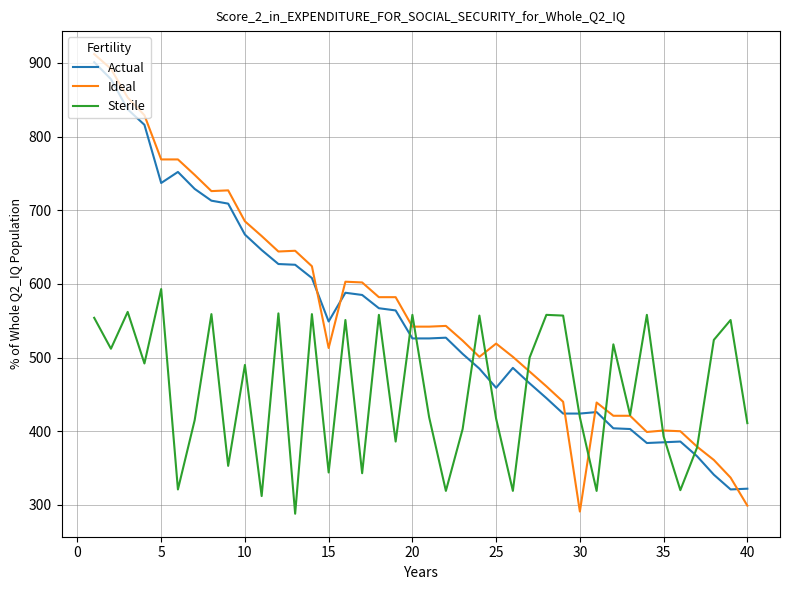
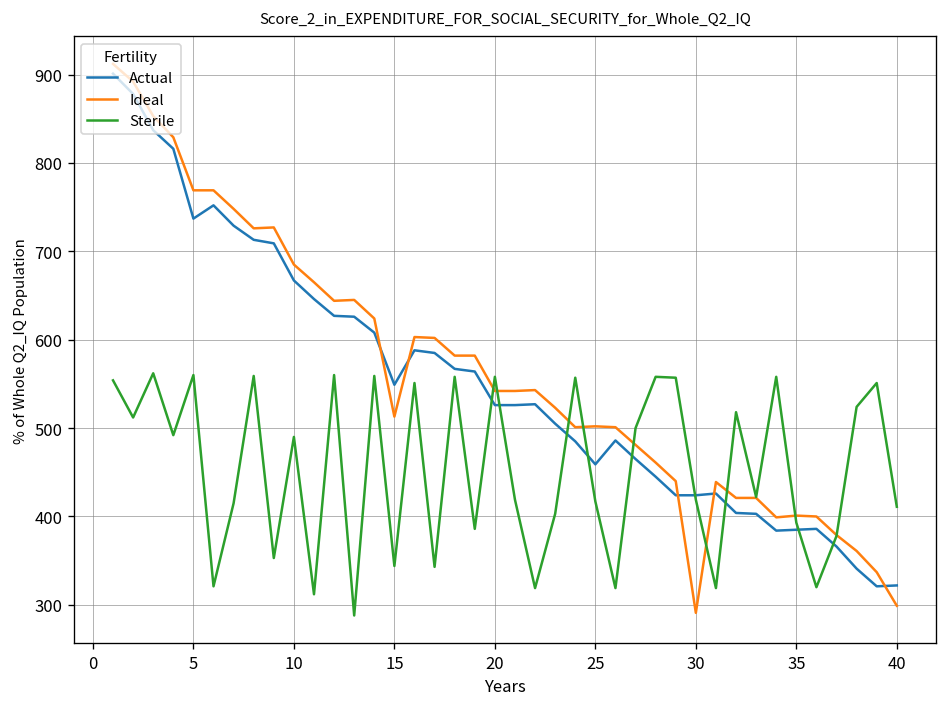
  {
    "Actual": {
      "5": 740,
      "10": 670,
      "15": 550,
      "20": 530,
      "25": 460,
      "30": 420,
      "35": 390,
      "40": 320
    },
    "Ideal": {
      "5": 770,
      "10": 690,
      "15": 510,
      "20": 540,
-     "25": 520,
+     "25": 500,
      "30": 290,
      "35": 400,
      "40": 300
    },
    "Sterile": {
-     "5": 590,
+     "5": 560,
      "10": 490,
      "15": 340,
      "20": 560,
      "25": 420,
      "30": 420,
      "35": 390,
      "40": 410
    }
  }
